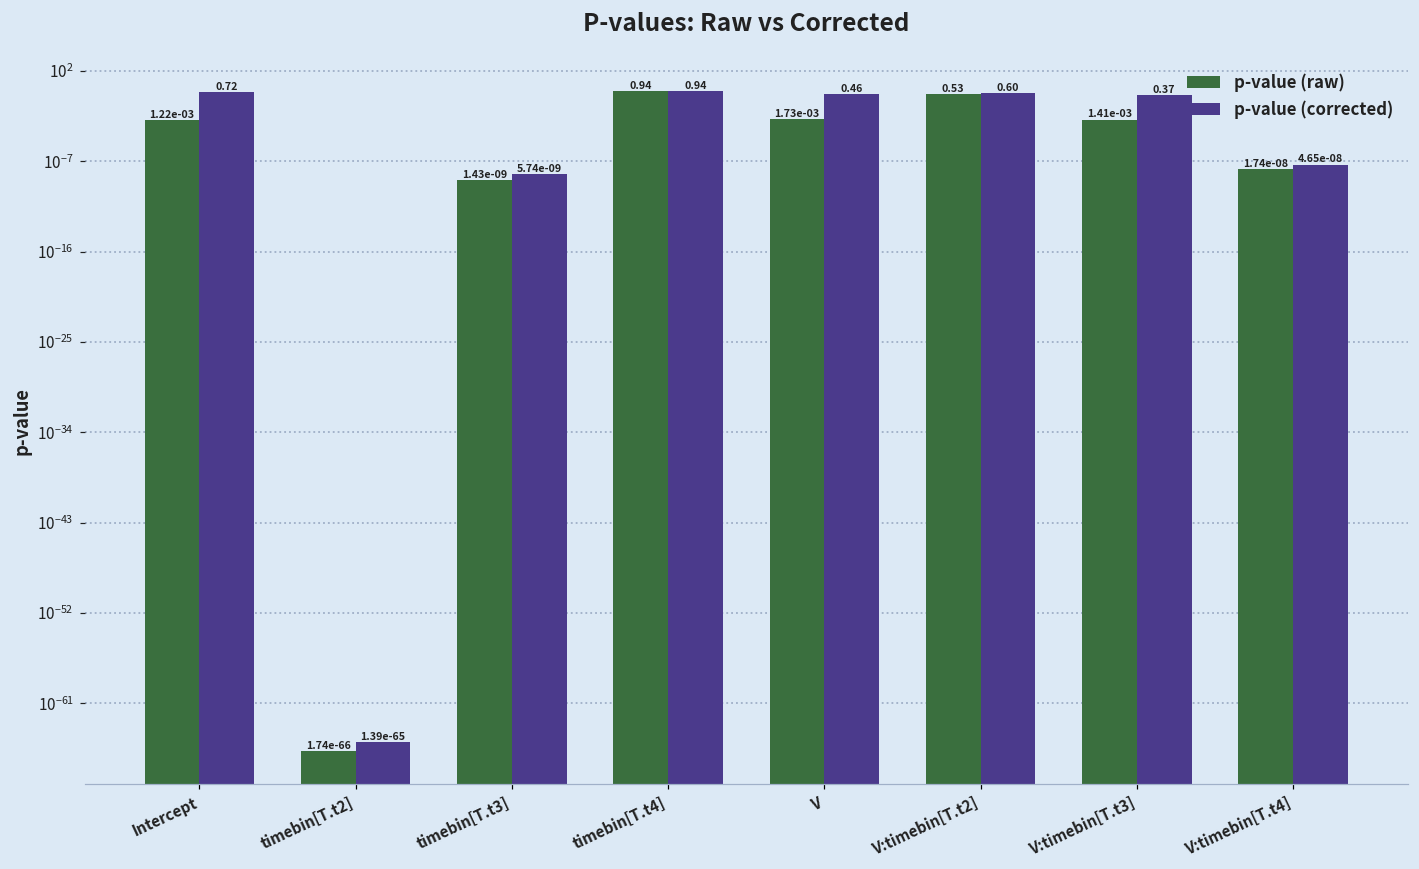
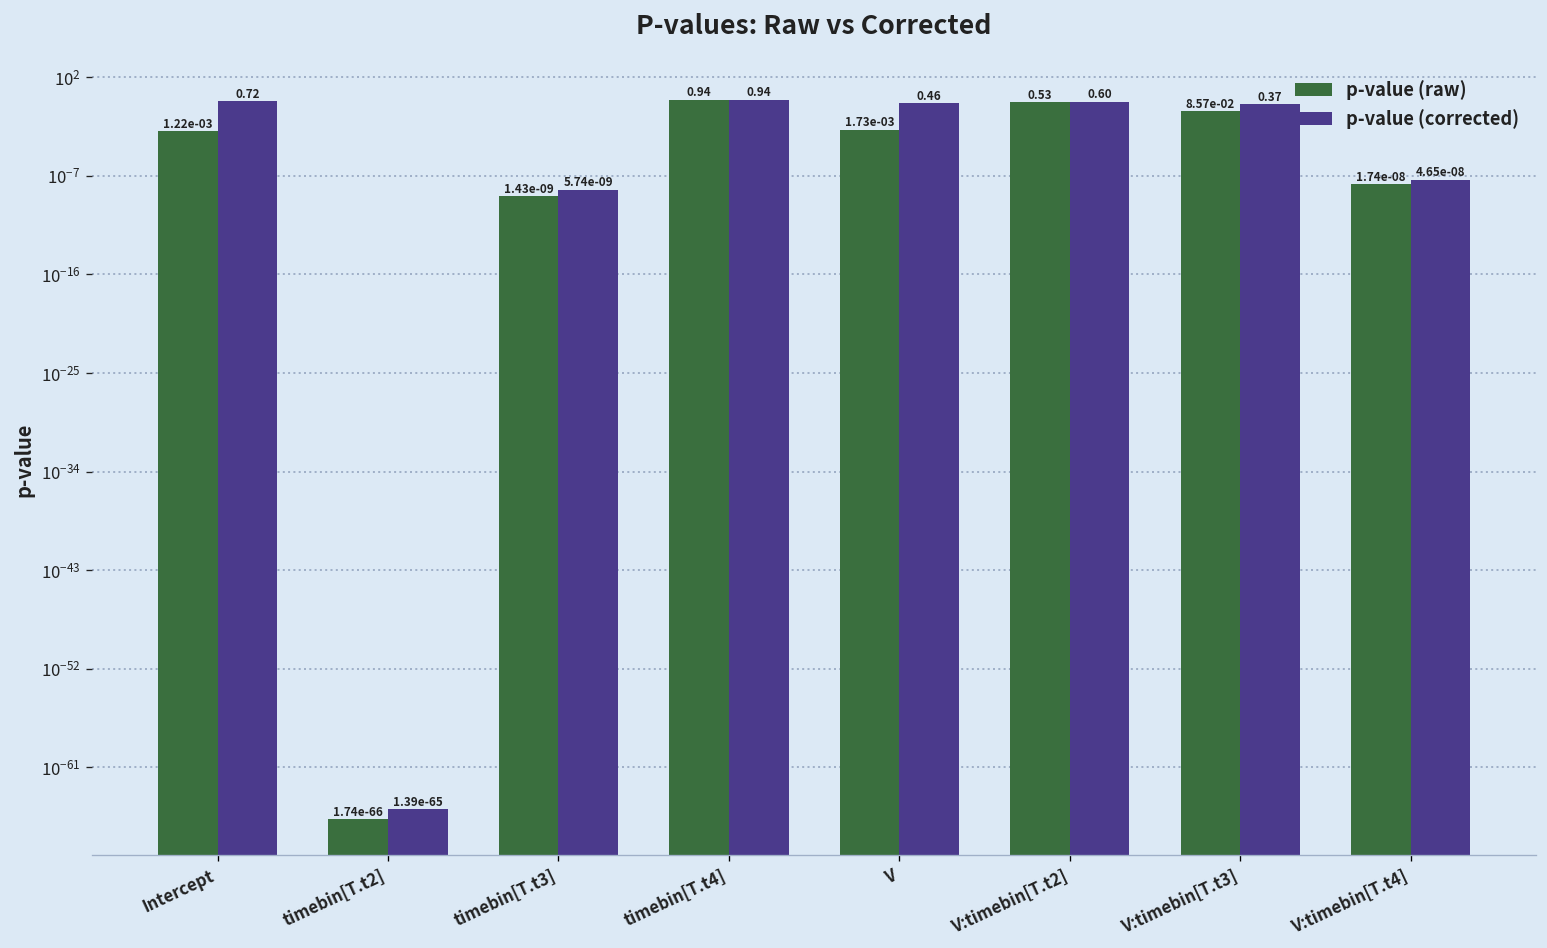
  {
    "p-value (raw)": {
      "Intercept": "1.22e-03",
      "timebin[T.t2]": "1.74e-66",
      "timebin[T.t3]": "1.43e-09",
      "timebin[T.t4]": "0.94",
      "V": "1.73e-03",
      "V:timebin[T.t2]": "0.53",
-     "V:timebin[T.t3]": "1.41e-03",
+     "V:timebin[T.t3]": "8.57e-02",
      "V:timebin[T.t4]": "1.74e-08"
    },
    "p-value (corrected)": {
      "Intercept": "0.72",
      "timebin[T.t2]": "1.39e-65",
      "timebin[T.t3]": "5.74e-09",
      "timebin[T.t4]": "0.94",
      "V": "0.46",
      "V:timebin[T.t2]": "0.60",
      "V:timebin[T.t3]": "0.37",
      "V:timebin[T.t4]": "4.65e-08"
    }
  }
